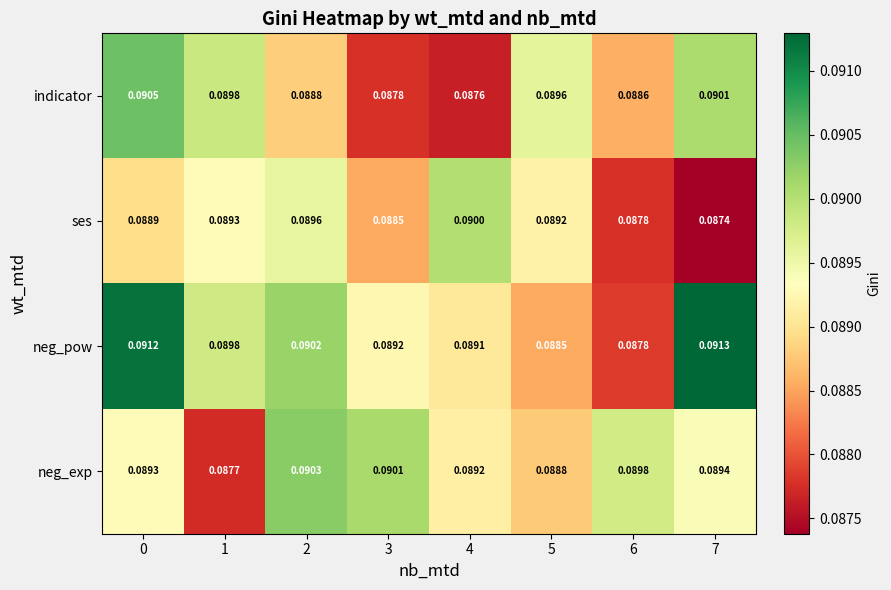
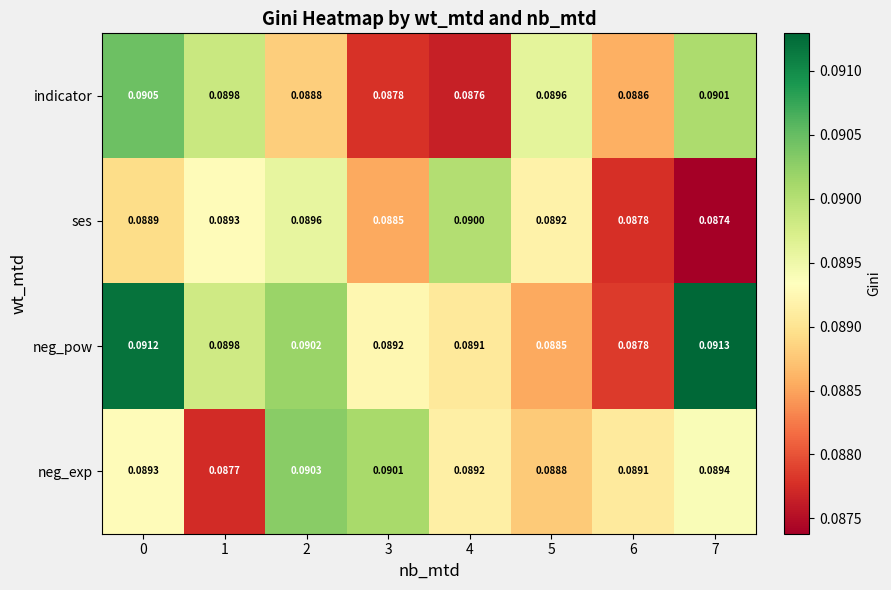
  {
    "indicator": {
      "0": 0.0905,
      "1": 0.0898,
      "2": 0.0888,
      "3": 0.0878,
      "4": 0.0876,
      "5": 0.0896,
      "6": 0.0886,
      "7": 0.0901
    },
    "ses": {
      "0": 0.0889,
      "1": 0.0893,
      "2": 0.0896,
      "3": 0.0885,
      "4": 0.0900,
      "5": 0.0892,
      "6": 0.0878,
      "7": 0.0874
    },
    "neg_pow": {
      "0": 0.0912,
      "1": 0.0898,
      "2": 0.0902,
      "3": 0.0892,
      "4": 0.0891,
      "5": 0.0885,
      "6": 0.0878,
      "7": 0.0913
    },
    "neg_exp": {
      "0": 0.0893,
      "1": 0.0877,
      "2": 0.0903,
      "3": 0.0901,
      "4": 0.0892,
      "5": 0.0888,
-     "6": 0.0898,
+     "6": 0.0891,
      "7": 0.0894
    }
  }
